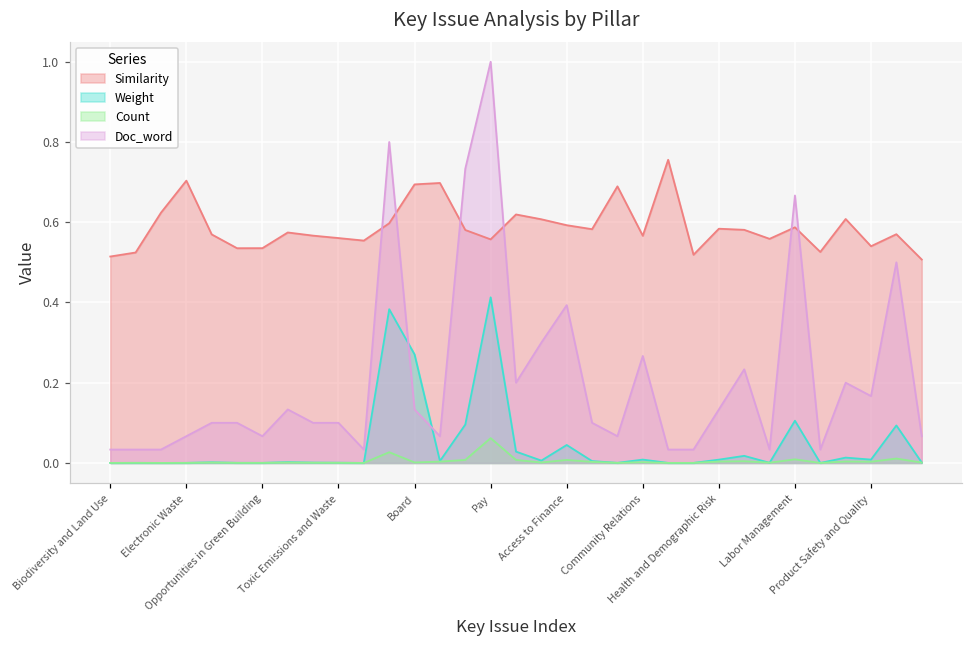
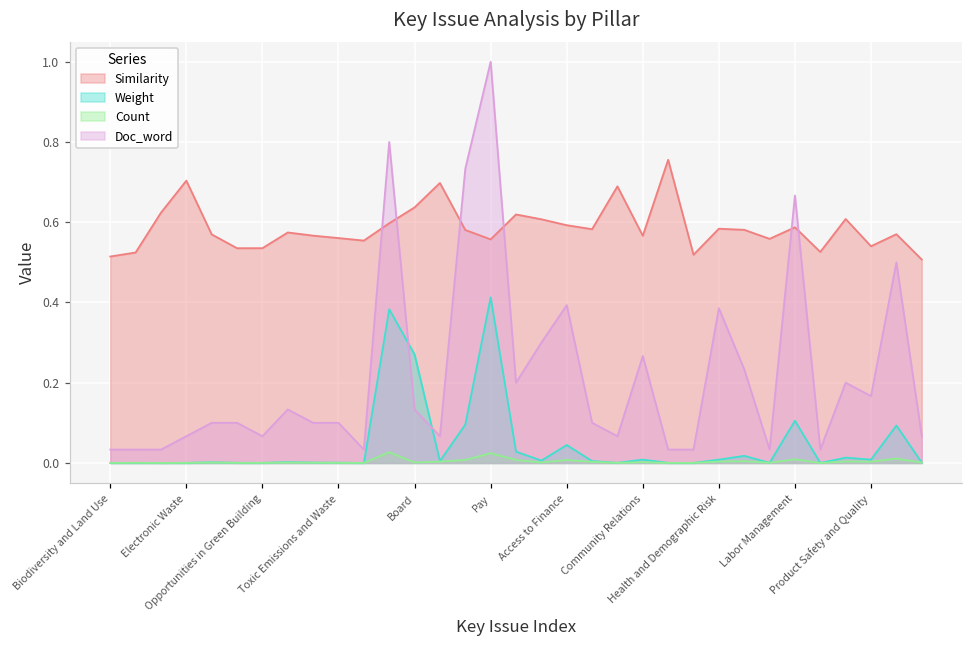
  {
    "Similarity": {
      "Biodiversity and Land Use": 0.51,
      "Electronic Waste": 0.70,
      "Opportunities in Green Building": 0.54,
      "Toxic Emissions and Waste": 0.56,
-     "Board": 0.69,
+     "Board": 0.64,
      "Pay": 0.56,
      "Access to Finance": 0.59,
      "Community Relations": 0.57,
      "Health and Demographic Risk": 0.58,
      "Labor Management": 0.59,
      "Product Safety and Quality": 0.54
    },
    "Weight": {
      "Board": 0.27,
      "Pay": 0.41,
      "Access to Finance": 0.04,
      "Labor Management": 0.11
    },
    "Count": {
      "Board": 0.00,
-     "Pay": 0.06,
+     "Pay": 0.02,
      "Access to Finance": 0.01,
      "Labor Management": 0.01
    },
    "Doc_word": {
      "Biodiversity and Land Use": 0.03,
      "Electronic Waste": 0.07,
      "Opportunities in Green Building": 0.07,
      "Toxic Emissions and Waste": 0.10,
      "Board": 0.13,
      "Pay": 1.00,
      "Access to Finance": 0.39,
      "Community Relations": 0.27,
-     "Health and Demographic Risk": 0.13,
+     "Health and Demographic Risk": 0.39,
      "Labor Management": 0.67,
      "Product Safety and Quality": 0.17
    }
  }
